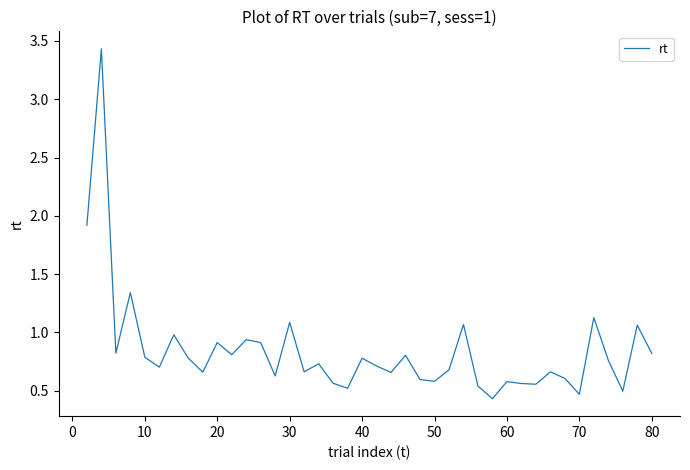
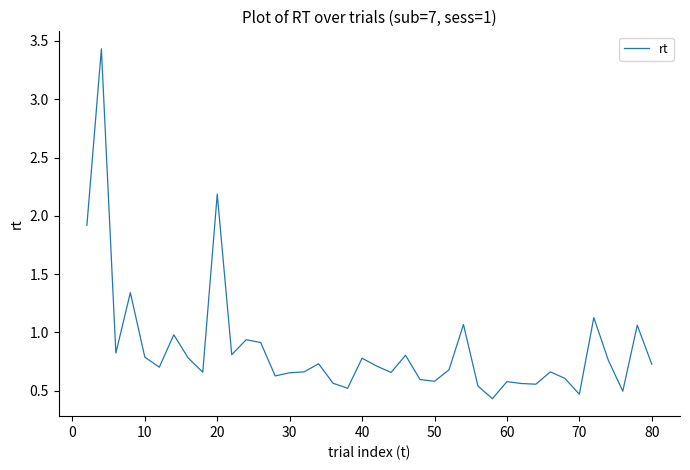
  {
    "10": 0.79,
-   "20": 0.91,
-   "30": 1.09,
+   "20": 2.19,
+   "30": 0.65,
    "40": 0.78,
    "50": 0.58,
    "60": 0.58,
    "70": 0.47,
-   "80": 0.82
+   "80": 0.73
  }
